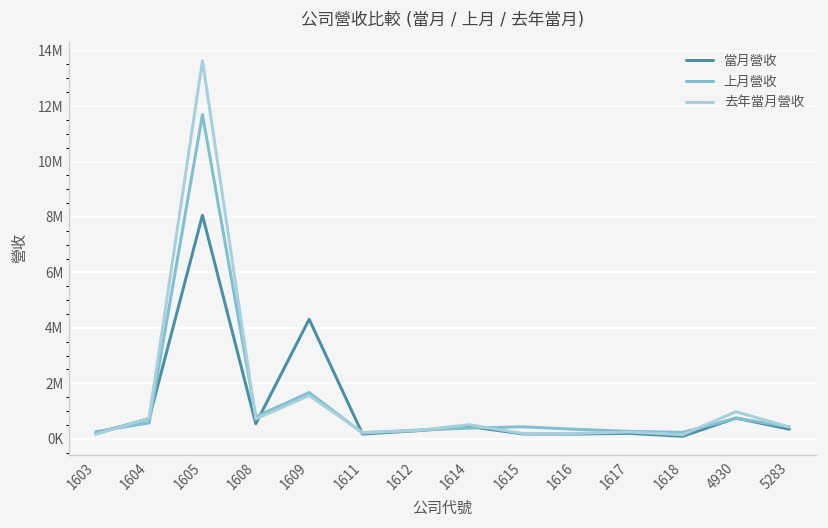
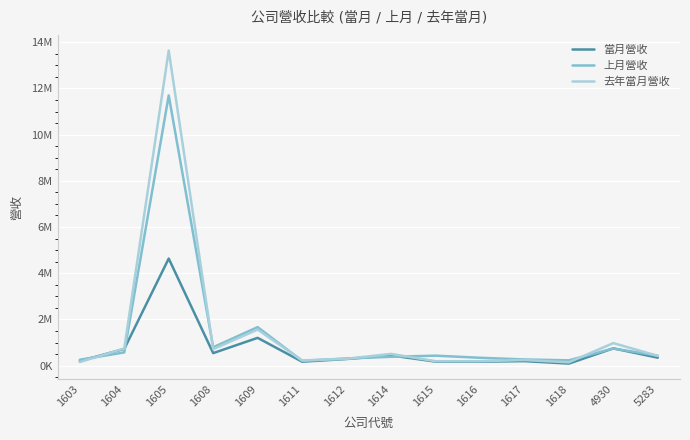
  {
    "當月營收": {
-     "1605": 8100000,
+     "1605": 4600000,
      "1608": 500000,
-     "1609": 4300000
+     "1609": 1200000
    }
  }
